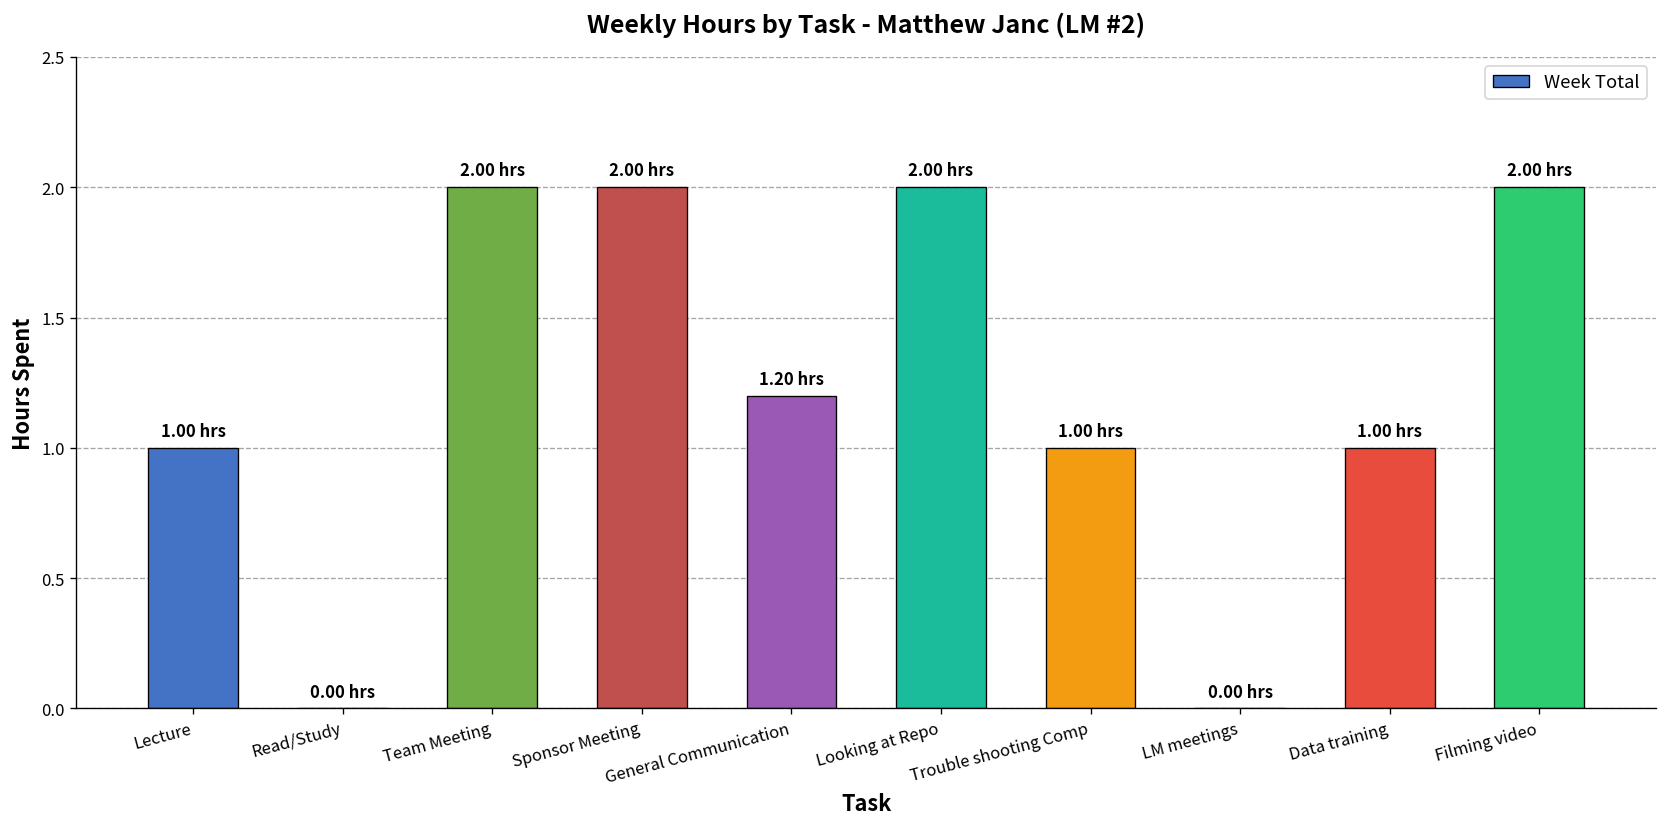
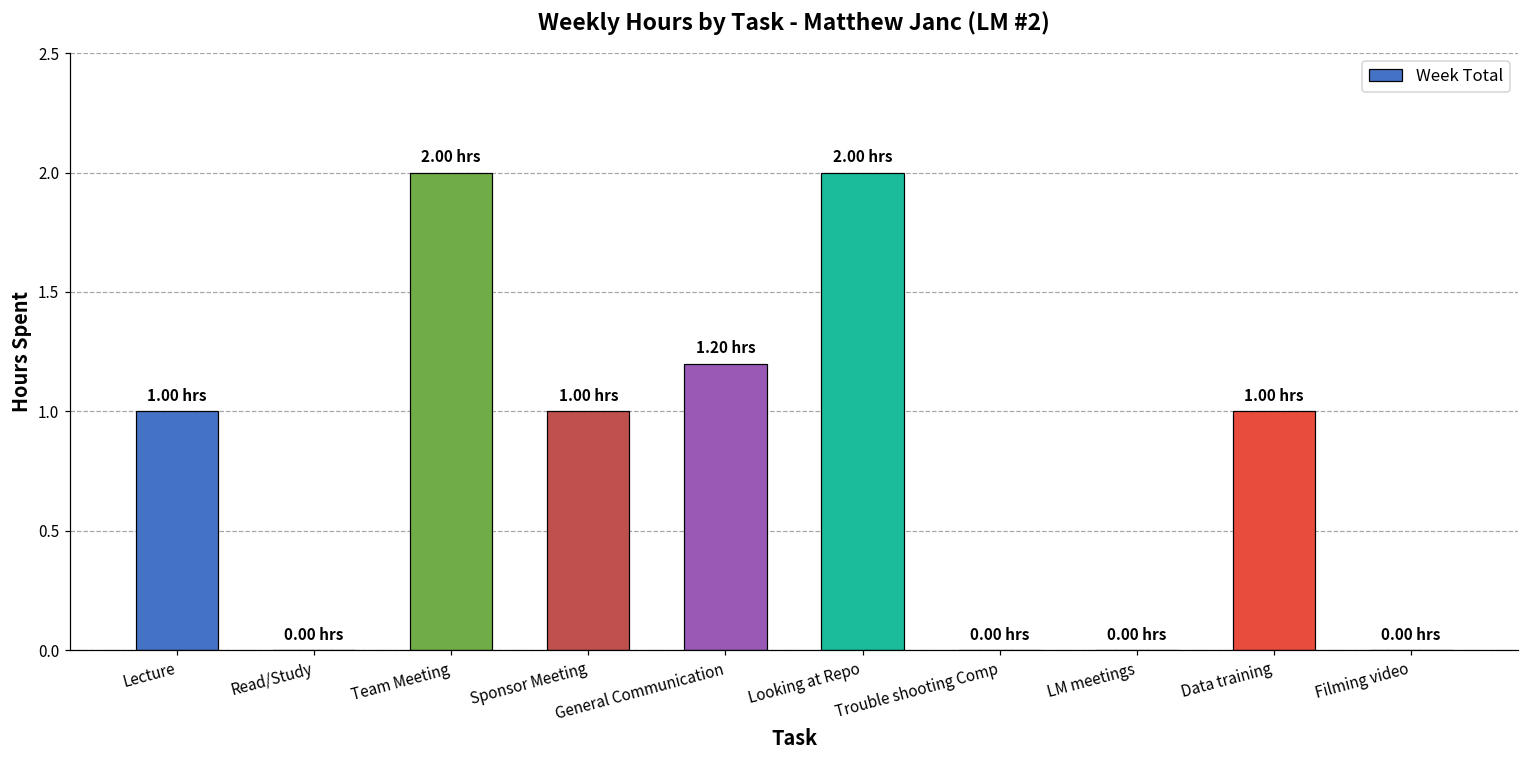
  {
    "Lecture": 1.00,
    "Read/Study": 0.00,
    "Team Meeting": 2.00,
-   "Sponsor Meeting": 2.00,
+   "Sponsor Meeting": 1.00,
    "General Communication": 1.20,
    "Looking at Repo": 2.00,
-   "Trouble shooting Comp": 1.00,
+   "Trouble shooting Comp": 0.00,
    "LM meetings": 0.00,
    "Data training": 1.00,
-   "Filming video": 2.00
+   "Filming video": 0.00
  }
